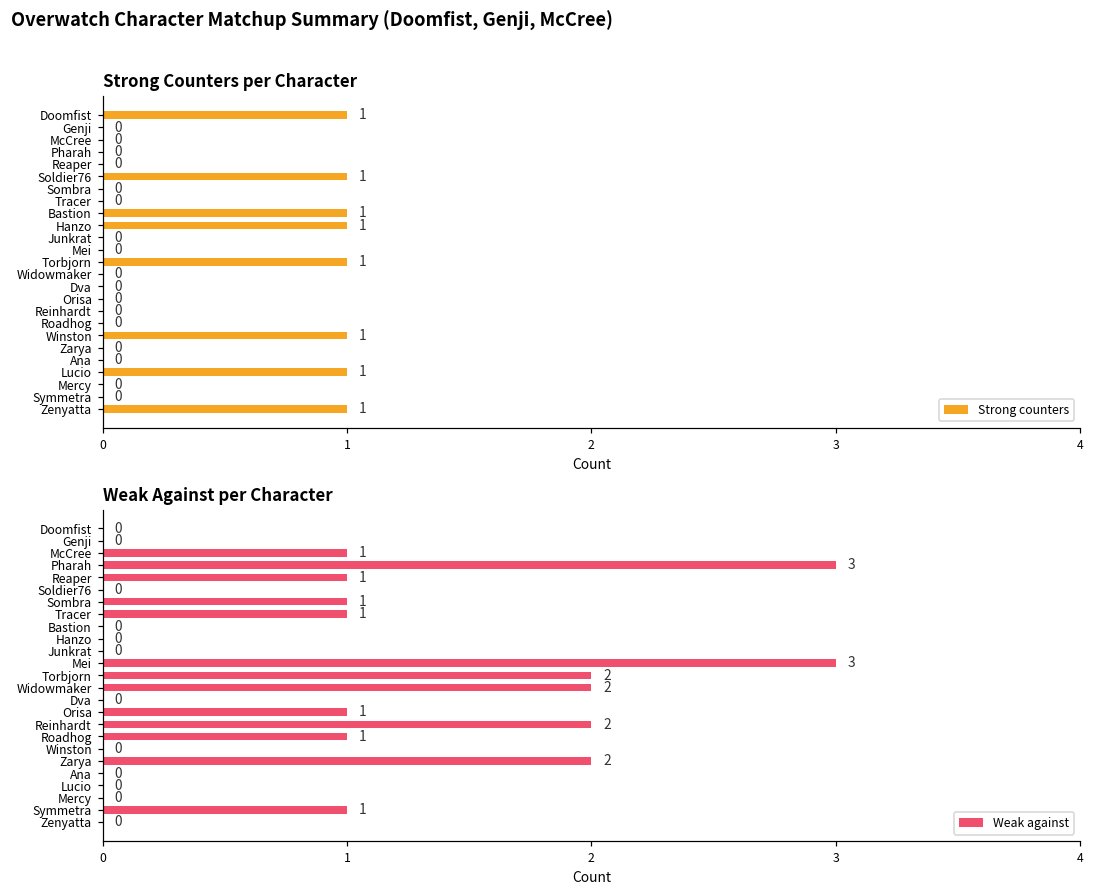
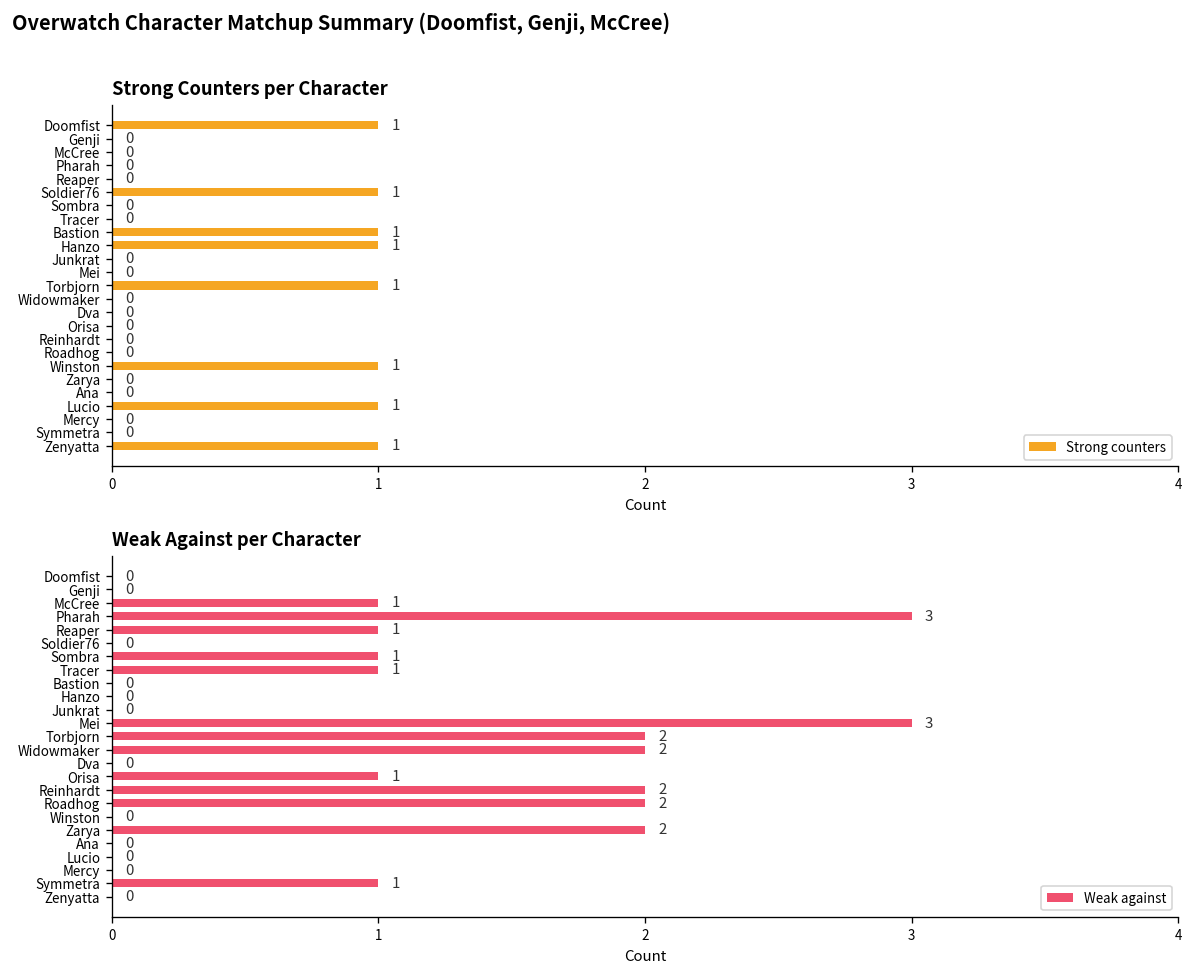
  {
    "Strong Counters per Character": {
      "Doomfist": 1,
      "Genji": 0,
      "McCree": 0,
      "Pharah": 0,
      "Reaper": 0,
      "Soldier76": 1,
      "Sombra": 0,
      "Tracer": 0,
      "Bastion": 1,
      "Hanzo": 1,
      "Junkrat": 0,
      "Mei": 0,
      "Torbjorn": 1,
      "Widowmaker": 0,
      "Dva": 0,
      "Orisa": 0,
      "Reinhardt": 0,
      "Roadhog": 0,
      "Winston": 1,
      "Zarya": 0,
      "Ana": 0,
      "Lucio": 1,
      "Mercy": 0,
      "Symmetra": 0,
      "Zenyatta": 1
    },
    "Weak Against per Character": {
      "Doomfist": 0,
      "Genji": 0,
      "McCree": 1,
      "Pharah": 3,
      "Reaper": 1,
      "Soldier76": 0,
      "Sombra": 1,
      "Tracer": 1,
      "Bastion": 0,
      "Hanzo": 0,
      "Junkrat": 0,
      "Mei": 3,
      "Torbjorn": 2,
      "Widowmaker": 2,
      "Dva": 0,
      "Orisa": 1,
      "Reinhardt": 2,
-     "Roadhog": 1,
+     "Roadhog": 2,
      "Winston": 0,
      "Zarya": 2,
      "Ana": 0,
      "Lucio": 0,
      "Mercy": 0,
      "Symmetra": 1,
      "Zenyatta": 0
    }
  }
